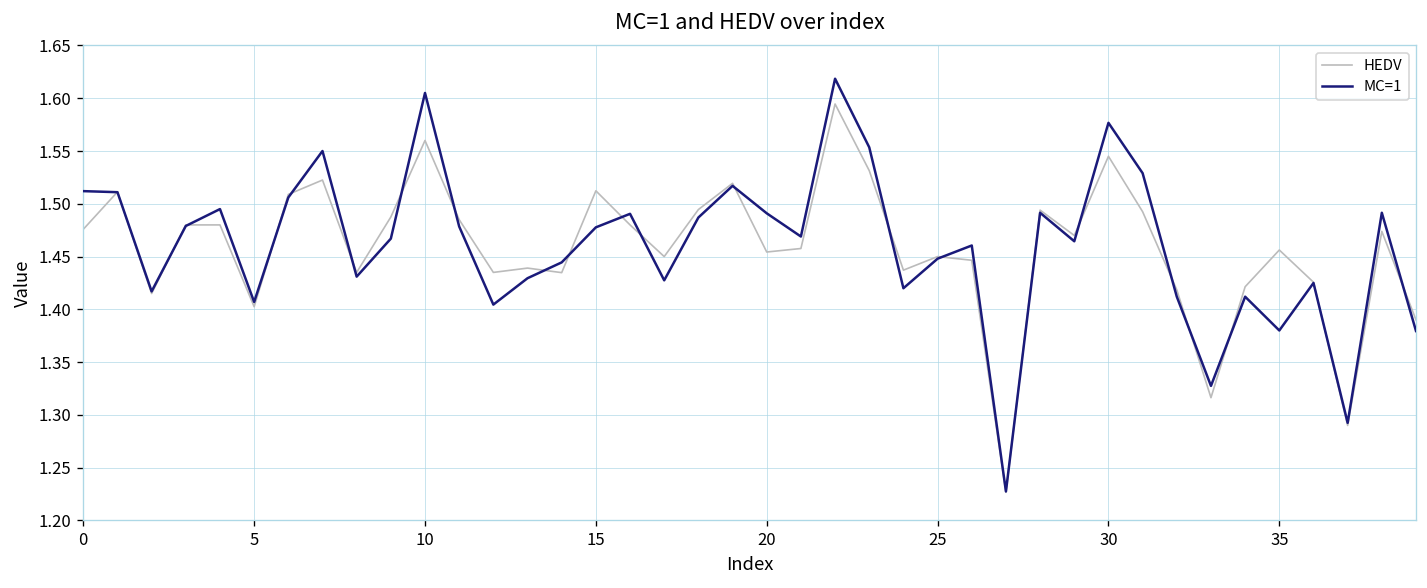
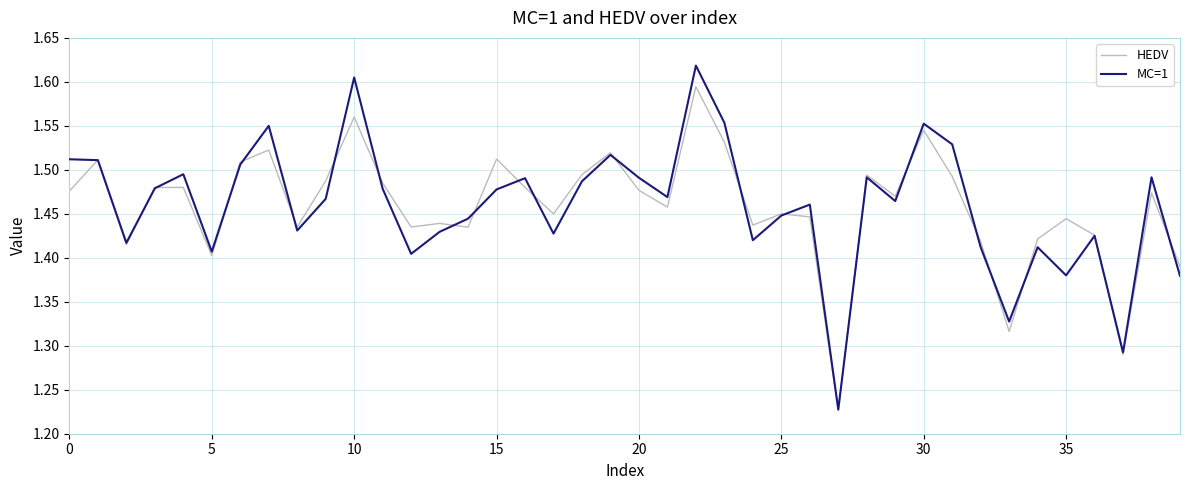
  {
    "HEDV": {
      "0": 1.48,
      "5": 1.40,
      "10": 1.56,
      "15": 1.51,
-     "20": 1.45,
+     "20": 1.48,
      "30": 1.54,
-     "35": 1.46
+     "35": 1.44
    },
    "MC=1": {
      "0": 1.51,
      "5": 1.41,
      "10": 1.61,
      "15": 1.48,
      "20": 1.49,
-     "30": 1.58,
+     "30": 1.55,
      "35": 1.38
    }
  }
